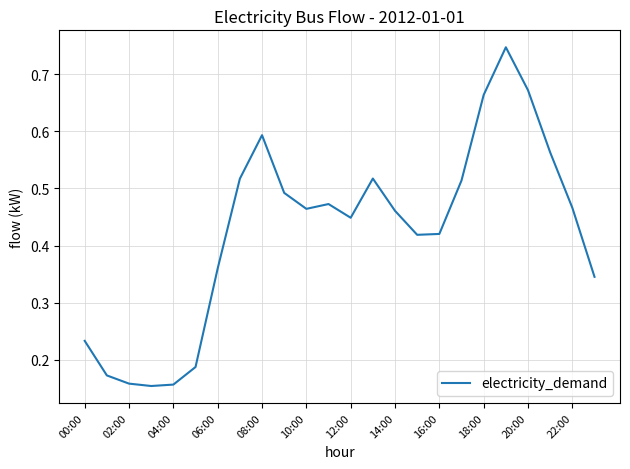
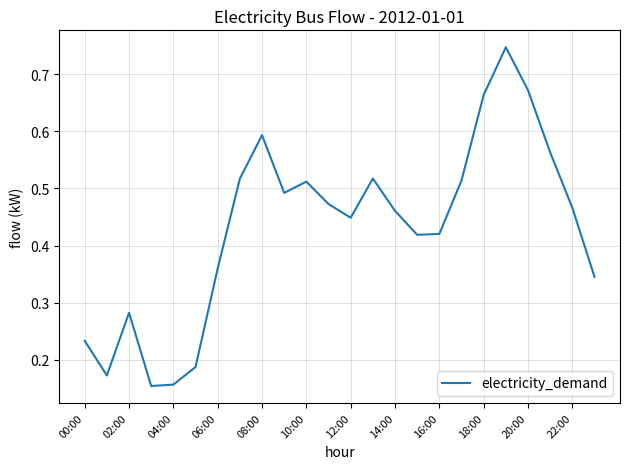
  {
    "00:00": 0.23,
-   "02:00": 0.16,
+   "02:00": 0.28,
    "04:00": 0.16,
    "06:00": 0.36,
    "08:00": 0.59,
-   "10:00": 0.46,
+   "10:00": 0.51,
    "12:00": 0.45,
    "14:00": 0.46,
    "16:00": 0.42,
    "18:00": 0.66,
    "20:00": 0.67,
    "22:00": 0.47
  }
